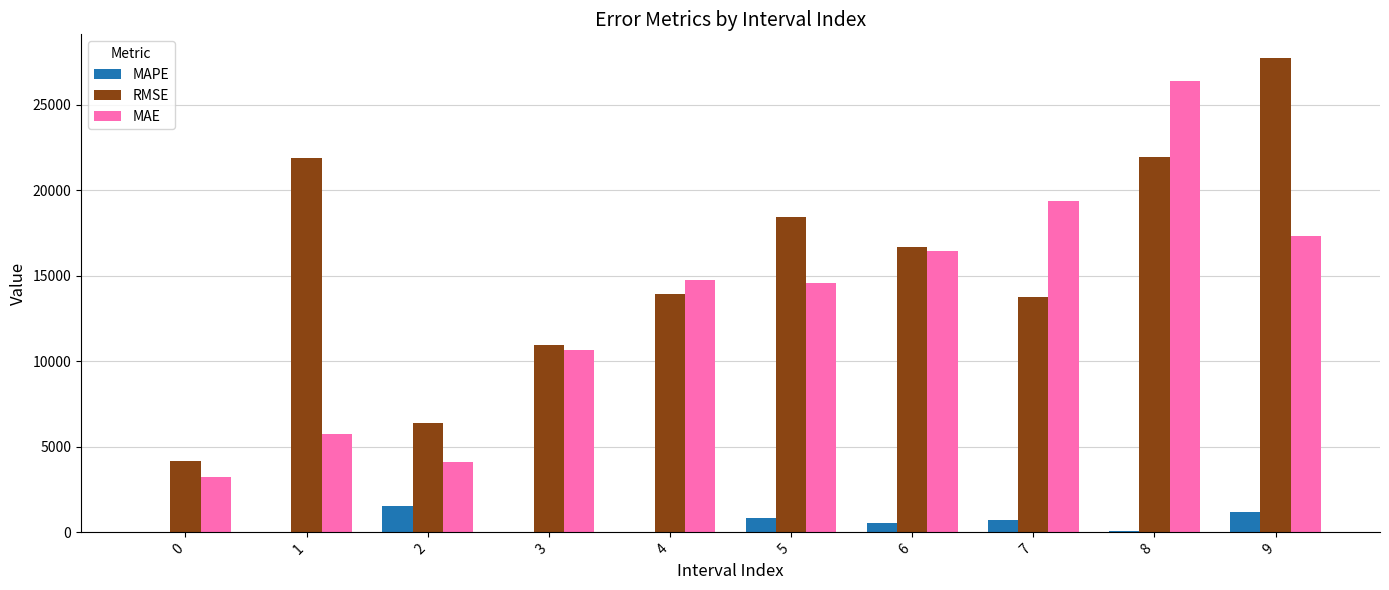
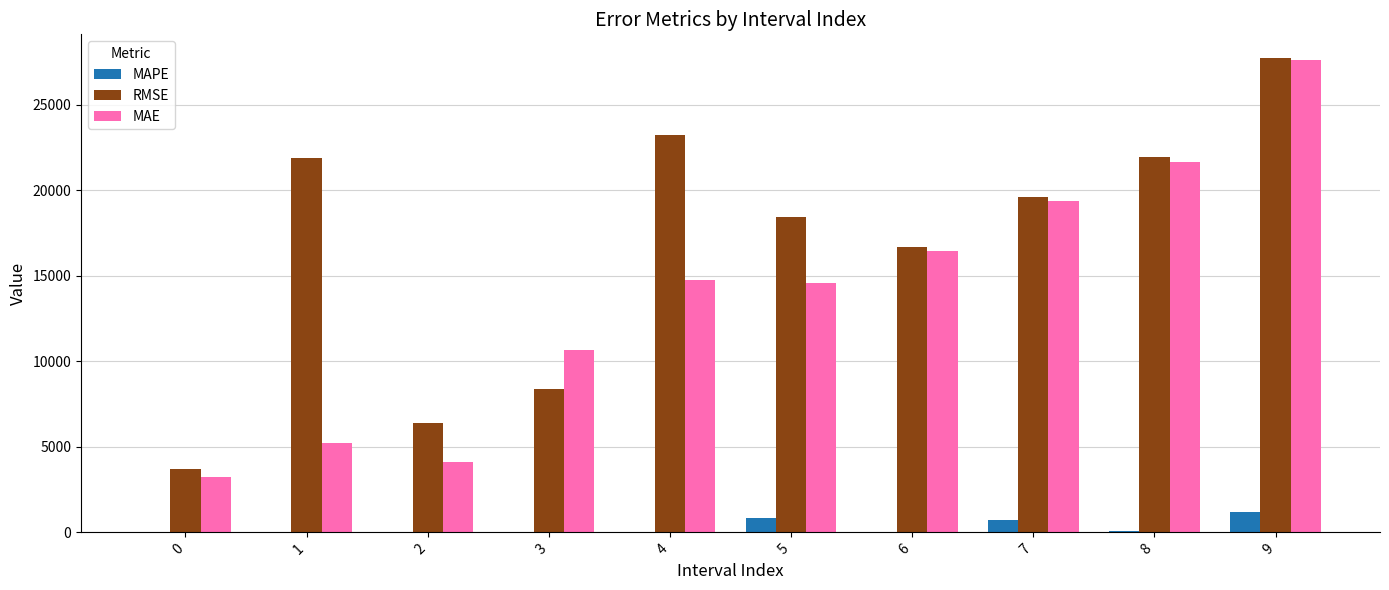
  {
    "MAPE": {
-     "2": 1500,
+     "2": 0,
      "5": 800,
-     "6": 600,
+     "6": 0,
      "7": 700,
      "9": 1200
    },
    "RMSE": {
-     "0": 4200,
+     "0": 3700,
      "1": 21900,
      "2": 6400,
-     "3": 10900,
-     "4": 13900,
+     "3": 8400,
+     "4": 23200,
      "5": 18400,
      "6": 16700,
-     "7": 13800,
+     "7": 19600,
      "8": 21900,
      "9": 27700
    },
    "MAE": {
      "0": 3300,
-     "1": 5700,
+     "1": 5200,
      "2": 4100,
      "3": 10600,
      "4": 14800,
      "5": 14600,
      "6": 16500,
      "7": 19400,
-     "8": 26400,
-     "9": 17300
+     "8": 21600,
+     "9": 27600
    }
  }
